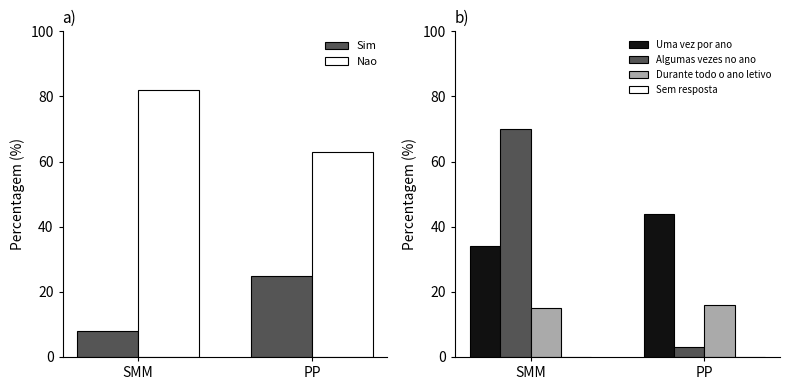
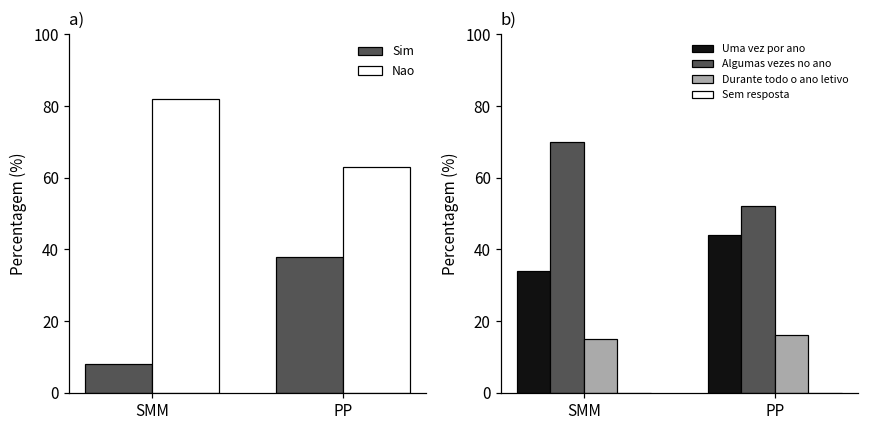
  {
    "a)": {
      "Sim": {
        "SMM": 8,
-       "PP": 25
+       "PP": 38
      },
      "Nao": {
        "SMM": 82,
        "PP": 63
      }
    },
    "b)": {
      "Uma vez por ano": {
        "SMM": 34,
        "PP": 44
      },
      "Algumas vezes no ano": {
        "SMM": 70,
-       "PP": 3
+       "PP": 52
      },
      "Durante todo o ano letivo": {
        "SMM": 15,
        "PP": 16
      },
      "Sem resposta": {
        "SMM": 0,
        "PP": 0
      }
    }
  }
